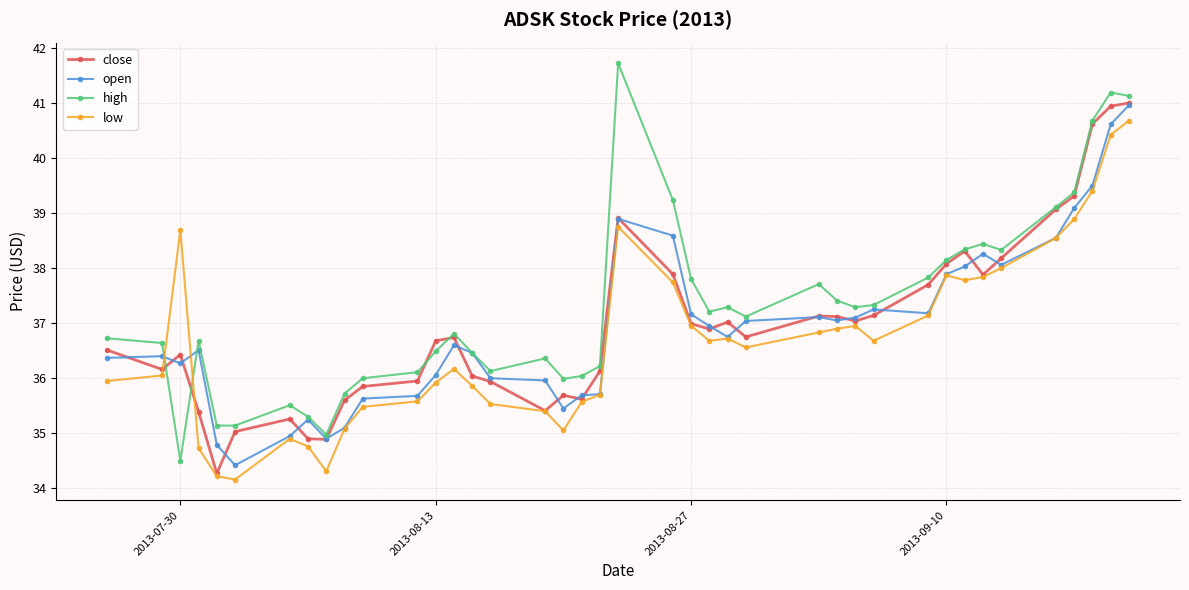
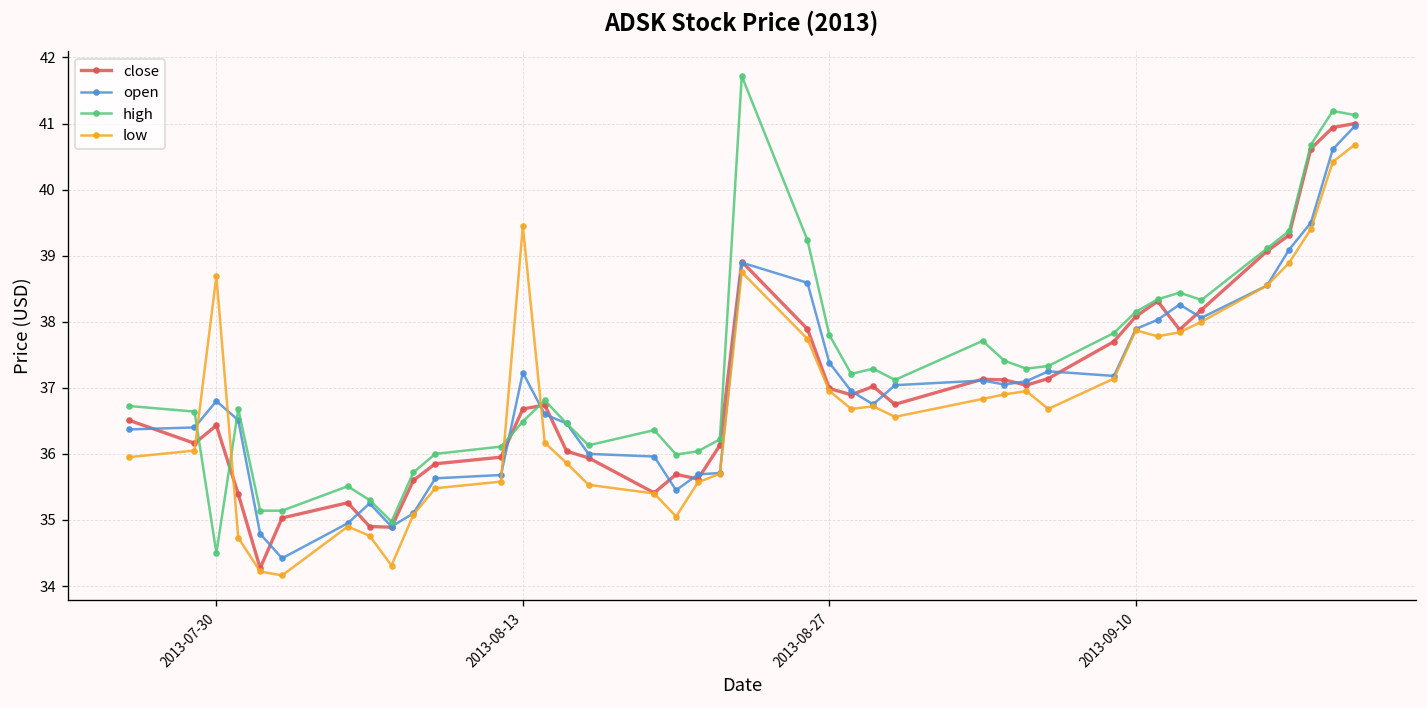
  {
    "close": {
      "2013-07-30": 36.4,
      "2013-08-13": 36.7,
      "2013-09-10": 38.1
    },
    "open": {
-     "2013-07-30": 36.3,
-     "2013-08-13": 36.1,
-     "2013-08-27": 37.2
+     "2013-07-30": 36.8,
+     "2013-08-13": 37.2,
+     "2013-08-27": 37.4
    },
    "high": {
      "2013-07-30": 34.5,
      "2013-08-13": 36.5,
      "2013-08-27": 37.8,
      "2013-09-10": 38.2
    },
    "low": {
      "2013-07-30": 38.7,
-     "2013-08-13": 35.9
+     "2013-08-13": 39.5
    }
  }
